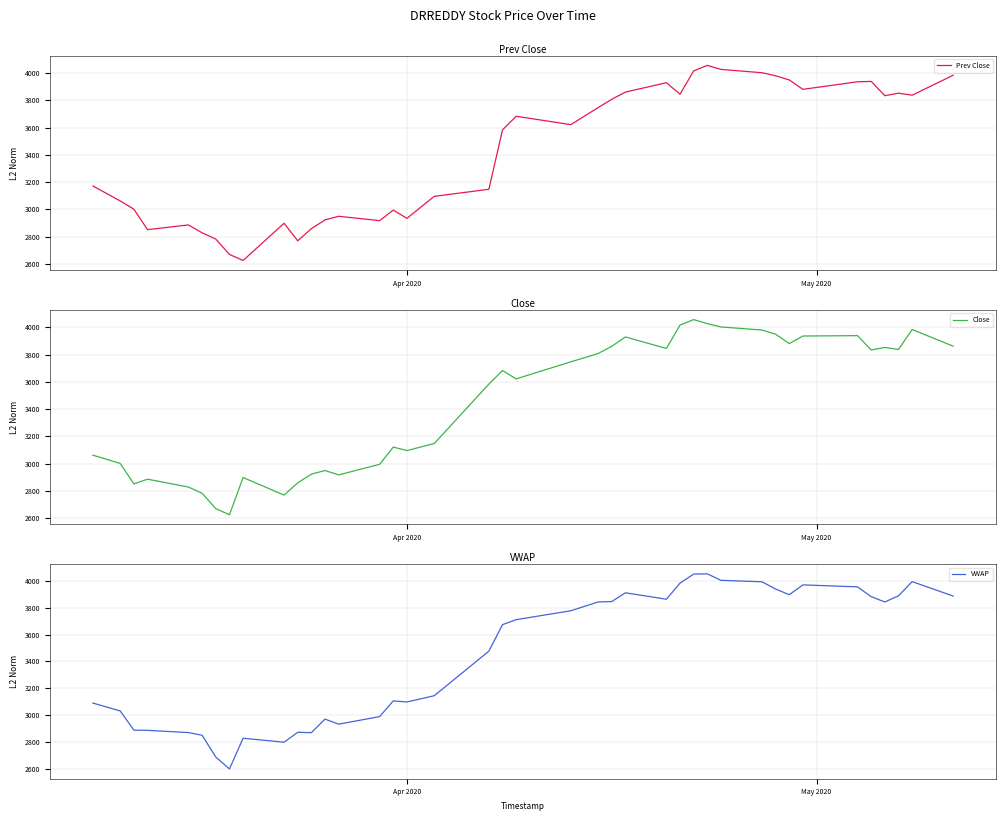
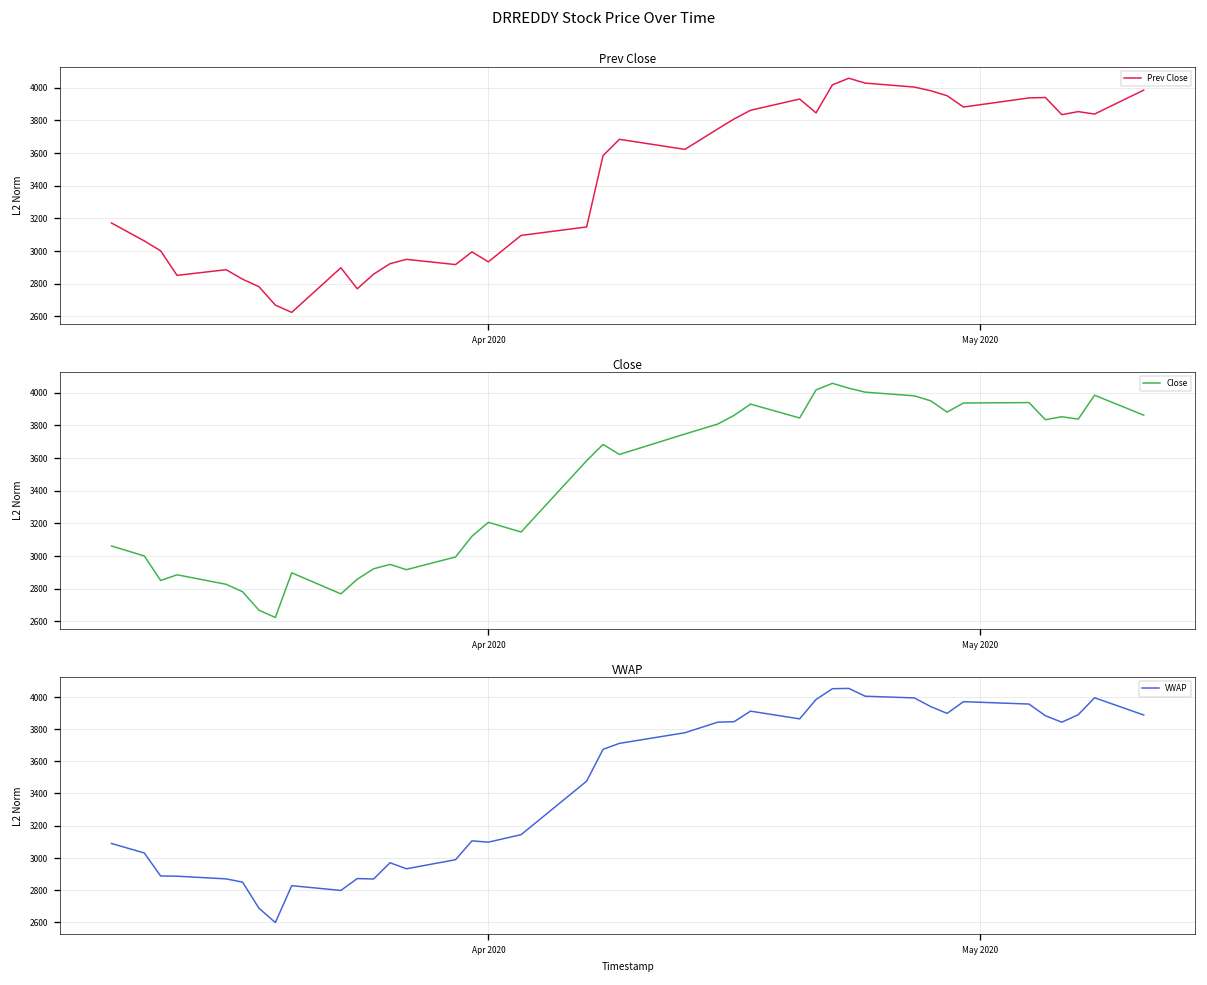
  {
    "Prev Close": {
      "Apr 2020": 2930
    },
    "Close": {
-     "Apr 2020": 3100
+     "Apr 2020": 3210
    },
    "VWAP": {
      "Apr 2020": 3100
    }
  }
